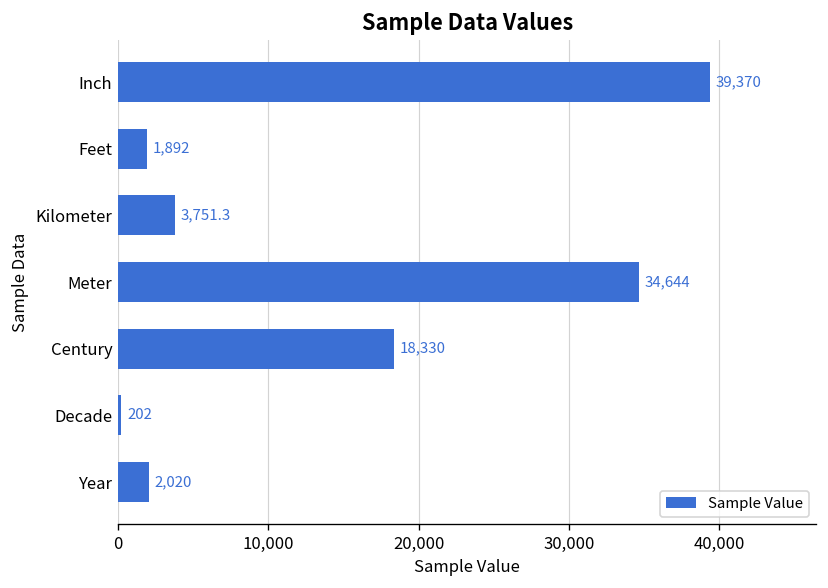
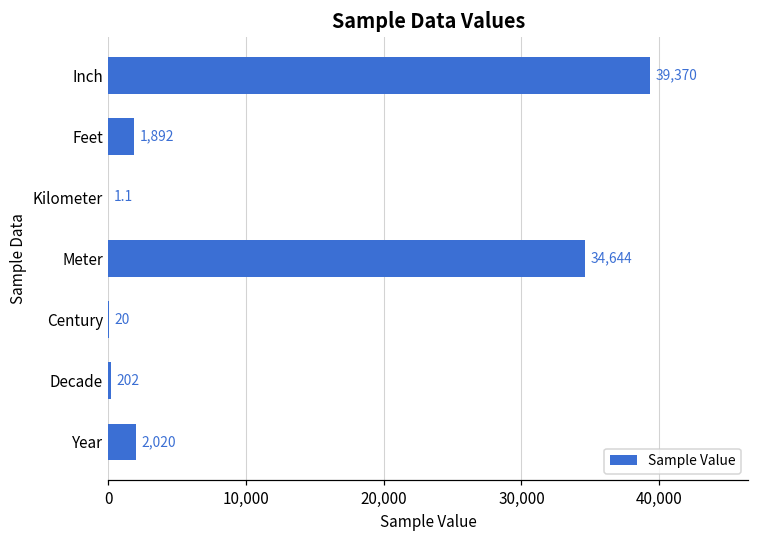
  {
    "Inch": "39,370",
    "Feet": "1,892",
-   "Kilometer": "3,751.3",
+   "Kilometer": "1.1",
    "Meter": "34,644",
-   "Century": "18,330",
+   "Century": "20",
    "Decade": "202",
    "Year": "2,020"
  }
